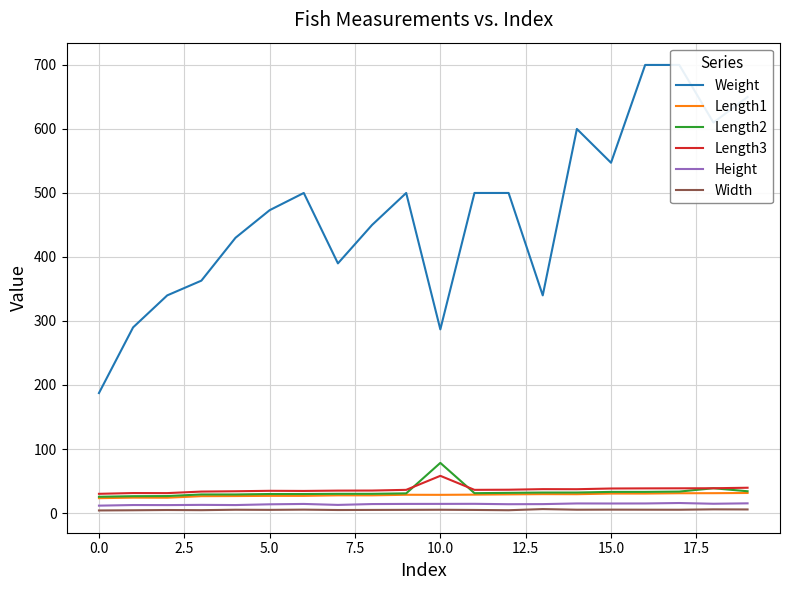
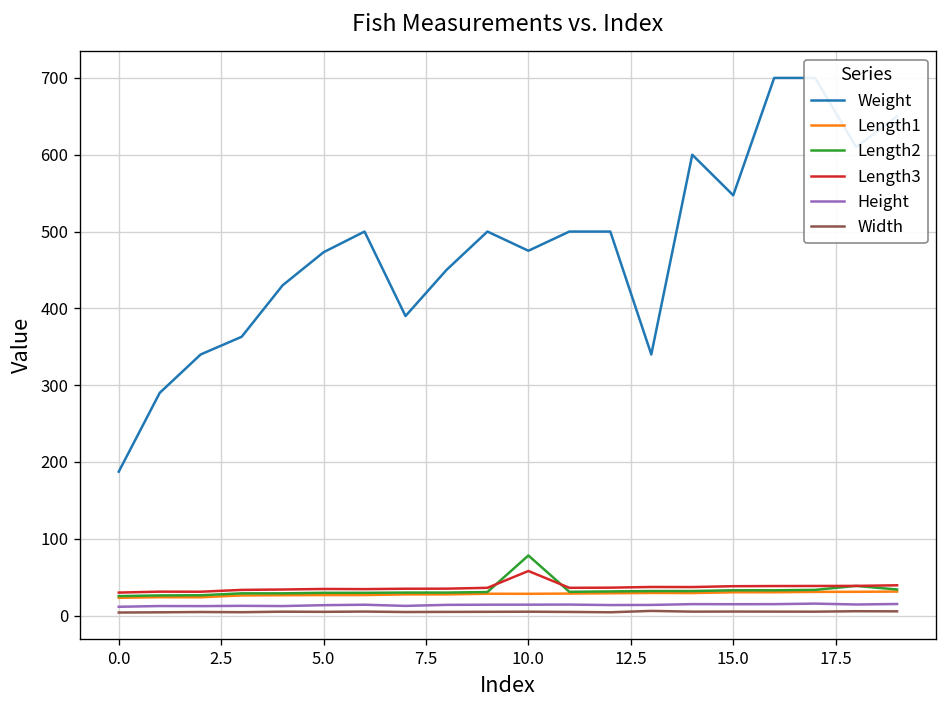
  {
    "Weight": {
      "0.0": 190,
      "5.0": 470,
-     "10.0": 290,
+     "10.0": 480,
      "15.0": 550
    },
    "Length1": {
      "10.0": 30
    },
    "Length2": {
      "10.0": 80
    },
    "Length3": {
      "0.0": 30,
      "5.0": 30,
      "10.0": 60,
      "15.0": 40
    },
    "Height": {
      "0.0": 10,
      "5.0": 10,
      "10.0": 10,
      "15.0": 10
    },
    "Width": {
      "0.0": 0,
      "5.0": 0,
      "10.0": 10,
      "15.0": 10
    }
  }
